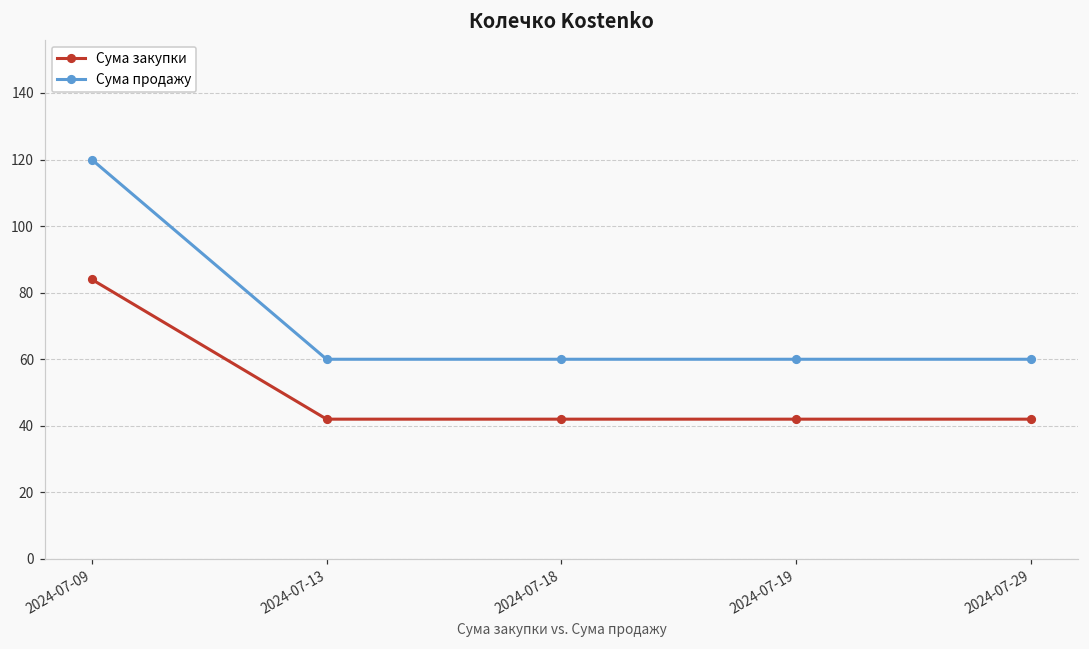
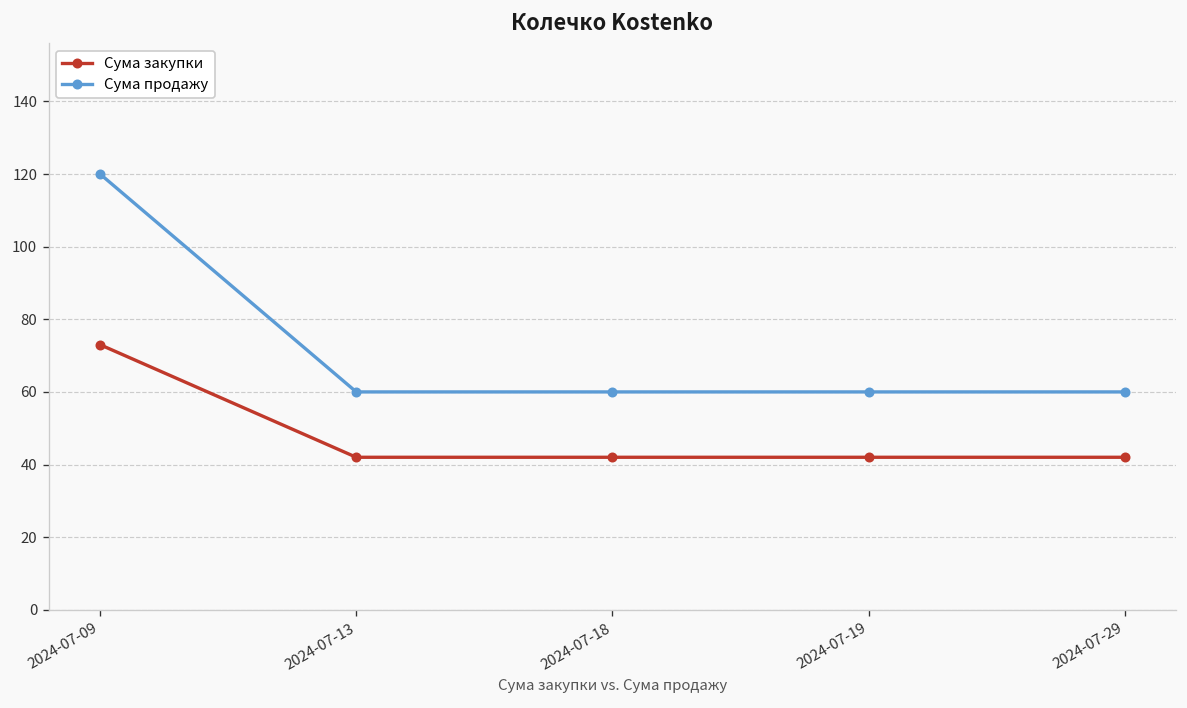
  {
    "Сума закупки": {
-     "2024-07-09": 84,
+     "2024-07-09": 73,
      "2024-07-13": 42,
      "2024-07-18": 42,
      "2024-07-19": 42,
      "2024-07-29": 42
    },
    "Сума продажу": {
      "2024-07-09": 120,
      "2024-07-13": 60,
      "2024-07-18": 60,
      "2024-07-19": 60,
      "2024-07-29": 60
    }
  }
